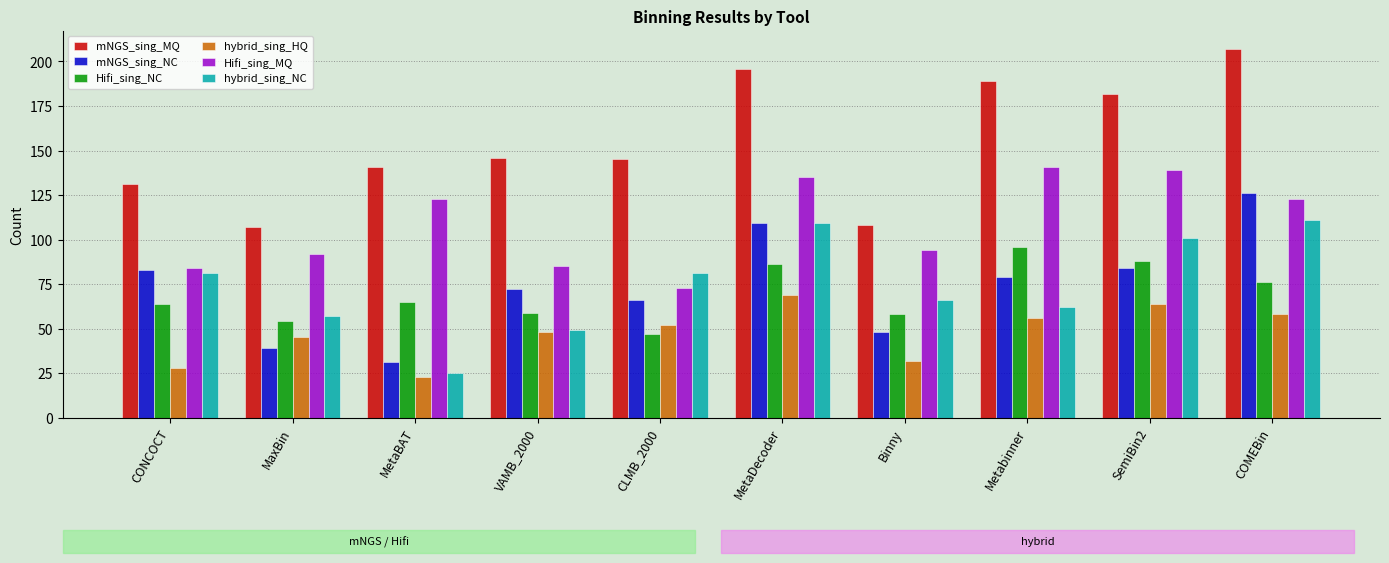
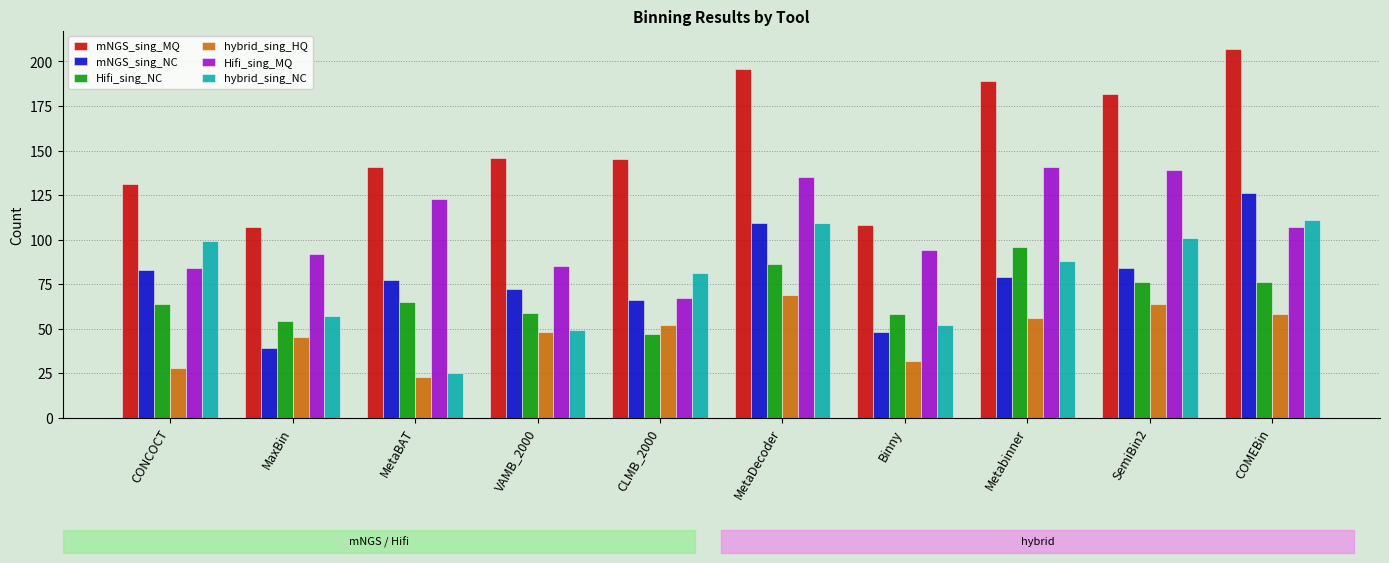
  {
    "mNGS_sing_MQ": {
      "CONCOCT": 131,
      "MaxBin": 107,
      "MetaBAT": 141,
      "VAMB_2000": 146,
      "CLMB_2000": 145,
      "MetaDecoder": 196,
      "Binny": 108,
      "Metabinner": 189,
      "SemiBin2": 182,
      "COMEBin": 207
    },
    "mNGS_sing_NC": {
      "CONCOCT": 83,
      "MaxBin": 39,
-     "MetaBAT": 31,
+     "MetaBAT": 77,
      "VAMB_2000": 72,
      "CLMB_2000": 66,
      "MetaDecoder": 109,
      "Binny": 48,
      "Metabinner": 79,
      "SemiBin2": 84,
      "COMEBin": 126
    },
    "Hifi_sing_NC": {
      "CONCOCT": 64,
      "MaxBin": 54,
      "MetaBAT": 65,
      "VAMB_2000": 59,
      "CLMB_2000": 47,
      "MetaDecoder": 86,
      "Binny": 58,
      "Metabinner": 96,
-     "SemiBin2": 88,
+     "SemiBin2": 76,
      "COMEBin": 76
    },
    "hybrid_sing_HQ": {
      "CONCOCT": 28,
      "MaxBin": 45,
      "MetaBAT": 23,
      "VAMB_2000": 48,
      "CLMB_2000": 52,
      "MetaDecoder": 69,
      "Binny": 32,
      "Metabinner": 56,
      "SemiBin2": 64,
      "COMEBin": 58
    },
    "Hifi_sing_MQ": {
      "CONCOCT": 84,
      "MaxBin": 92,
      "MetaBAT": 123,
      "VAMB_2000": 85,
-     "CLMB_2000": 73,
+     "CLMB_2000": 67,
      "MetaDecoder": 135,
      "Binny": 94,
      "Metabinner": 141,
      "SemiBin2": 139,
-     "COMEBin": 123
+     "COMEBin": 107
    },
    "hybrid_sing_NC": {
-     "CONCOCT": 81,
+     "CONCOCT": 99,
      "MaxBin": 57,
      "MetaBAT": 25,
      "VAMB_2000": 49,
      "CLMB_2000": 81,
      "MetaDecoder": 109,
-     "Binny": 66,
-     "Metabinner": 62,
+     "Binny": 52,
+     "Metabinner": 88,
      "SemiBin2": 101,
      "COMEBin": 111
    }
  }
